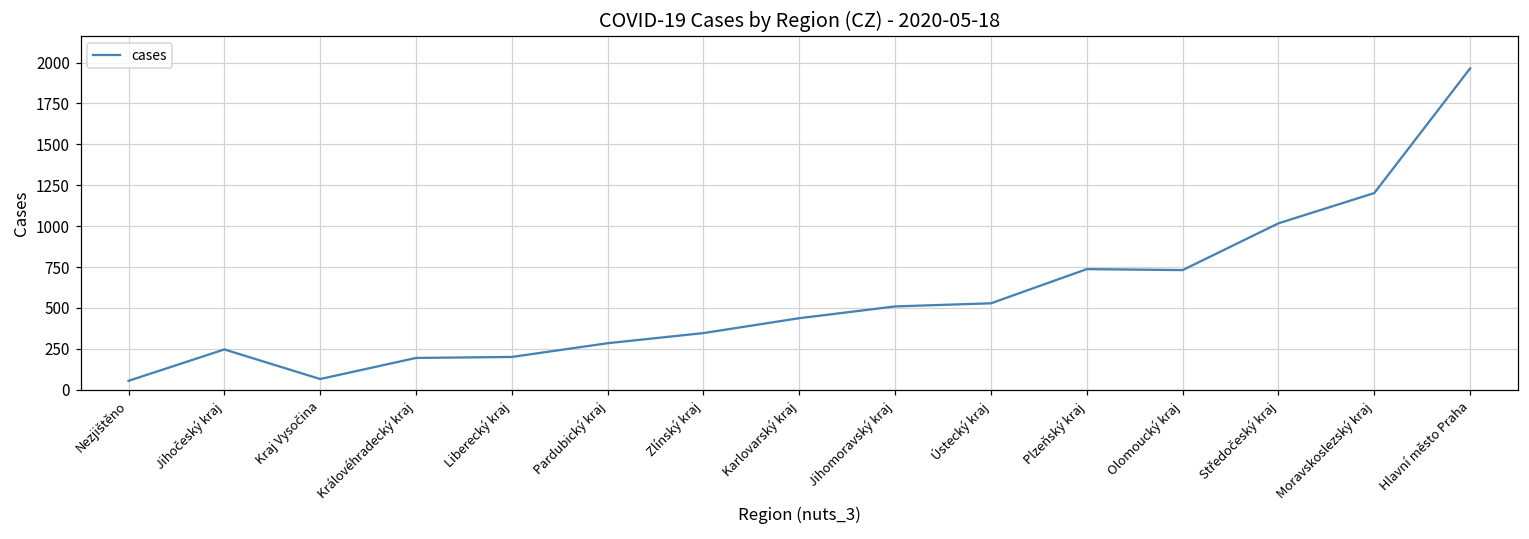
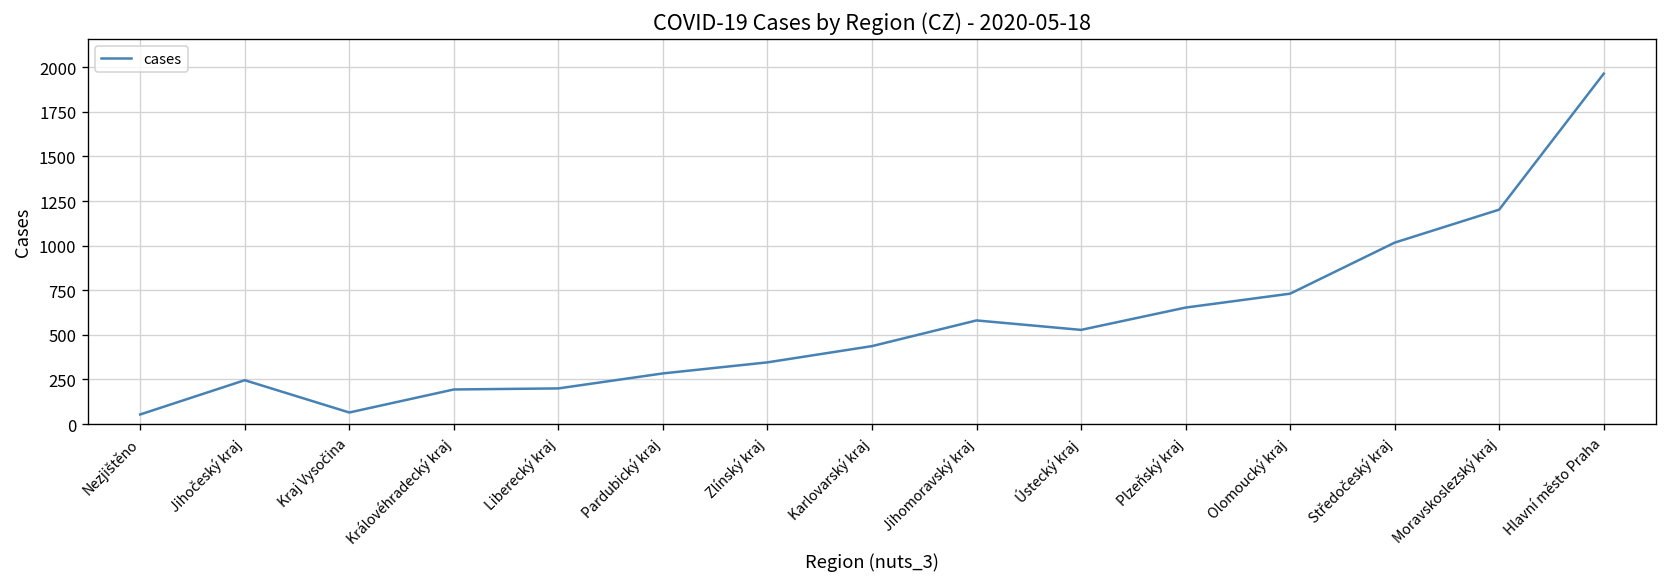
  {
    "Nezjištěno": 50,
    "Jihočeský kraj": 250,
    "Kraj Vysočina": 70,
    "Královéhradecký kraj": 190,
    "Liberecký kraj": 200,
    "Pardubický kraj": 280,
    "Zlínský kraj": 350,
    "Karlovarský kraj": 440,
-   "Jihomoravský kraj": 510,
+   "Jihomoravský kraj": 580,
    "Ústecký kraj": 530,
-   "Plzeňský kraj": 740,
+   "Plzeňský kraj": 650,
    "Olomoucký kraj": 730,
    "Středočeský kraj": 1020,
    "Moravskoslezský kraj": 1200,
    "Hlavní město Praha": 1960
  }
